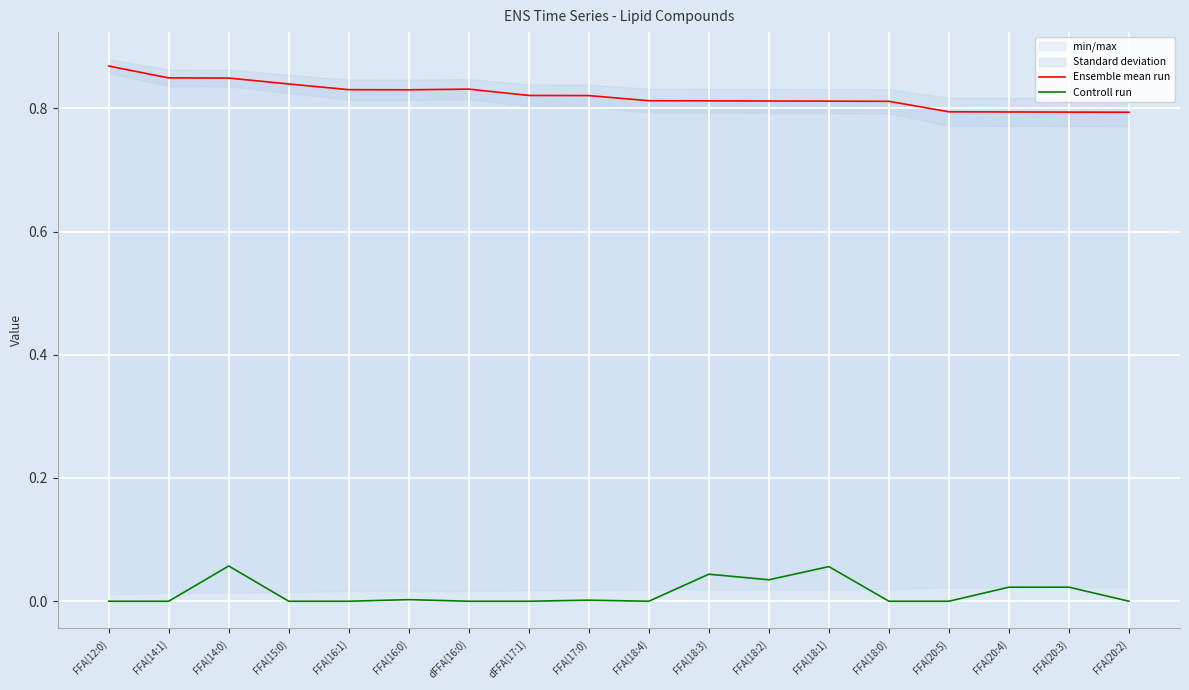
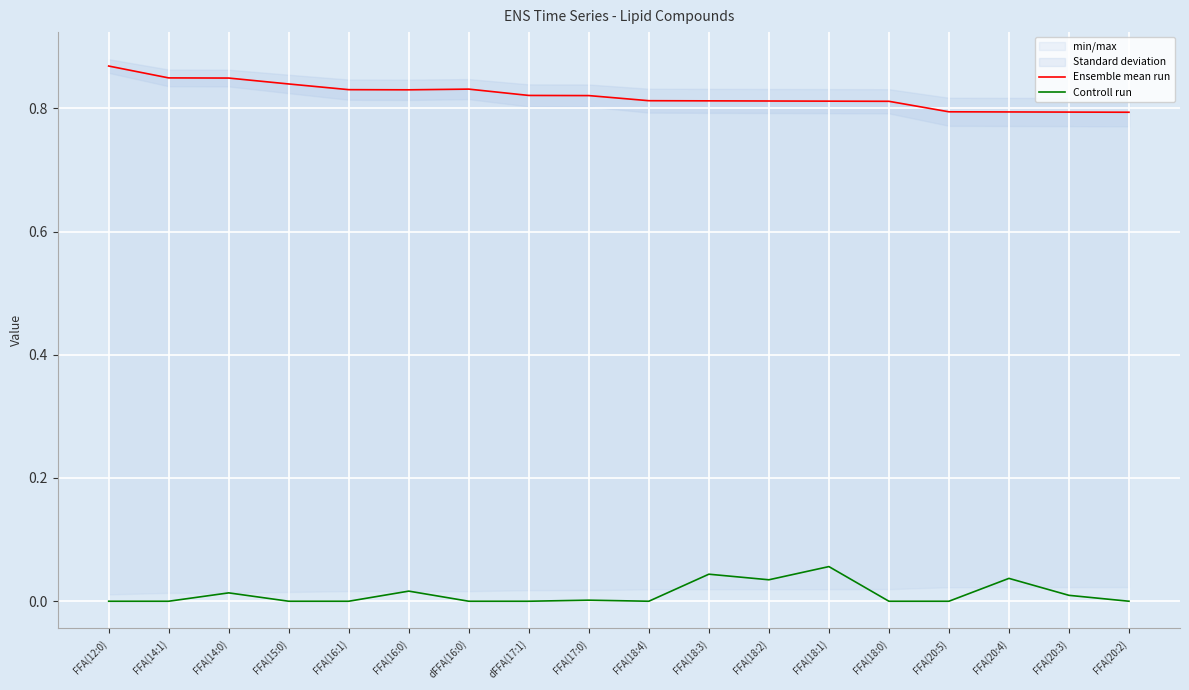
  {
    "Controll run": {
      "FFA(12:0)": 0.00,
      "FFA(14:1)": 0.00,
-     "FFA(14:0)": 0.06,
+     "FFA(14:0)": 0.01,
      "FFA(15:0)": 0.00,
      "FFA(16:1)": 0.00,
-     "FFA(16:0)": 0.00,
+     "FFA(16:0)": 0.02,
      "dFFA(16:0)": 0.00,
      "dFFA(17:1)": 0.00,
      "FFA(17:0)": 0.00,
      "FFA(18:4)": 0.00,
      "FFA(18:3)": 0.04,
      "FFA(18:2)": 0.03,
      "FFA(18:1)": 0.06,
      "FFA(18:0)": 0.00,
      "FFA(20:5)": 0.00,
-     "FFA(20:4)": 0.02,
-     "FFA(20:3)": 0.02,
+     "FFA(20:4)": 0.04,
+     "FFA(20:3)": 0.01,
      "FFA(20:2)": 0.00
    }
  }
